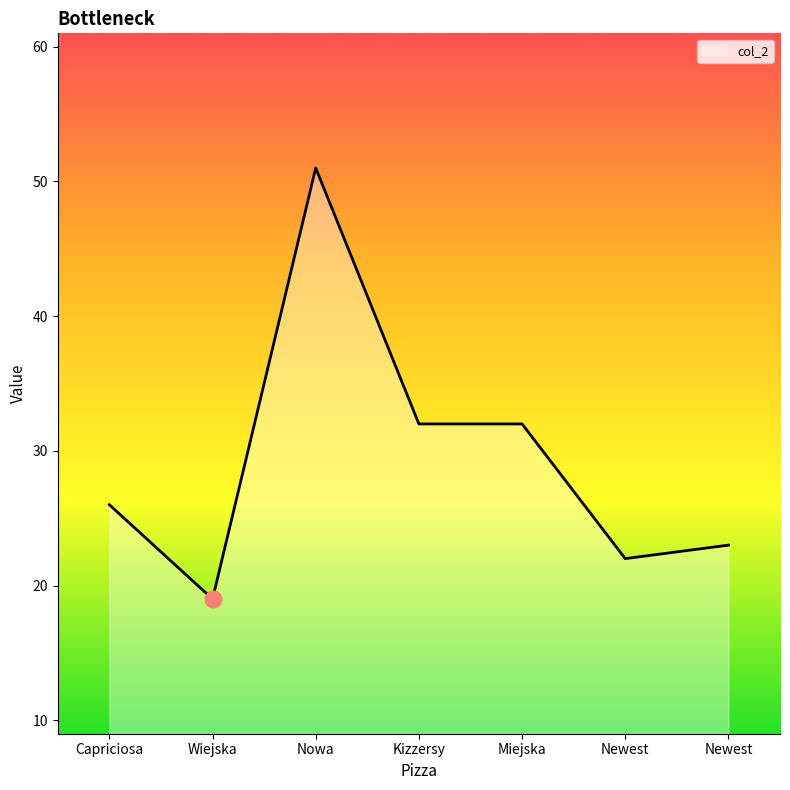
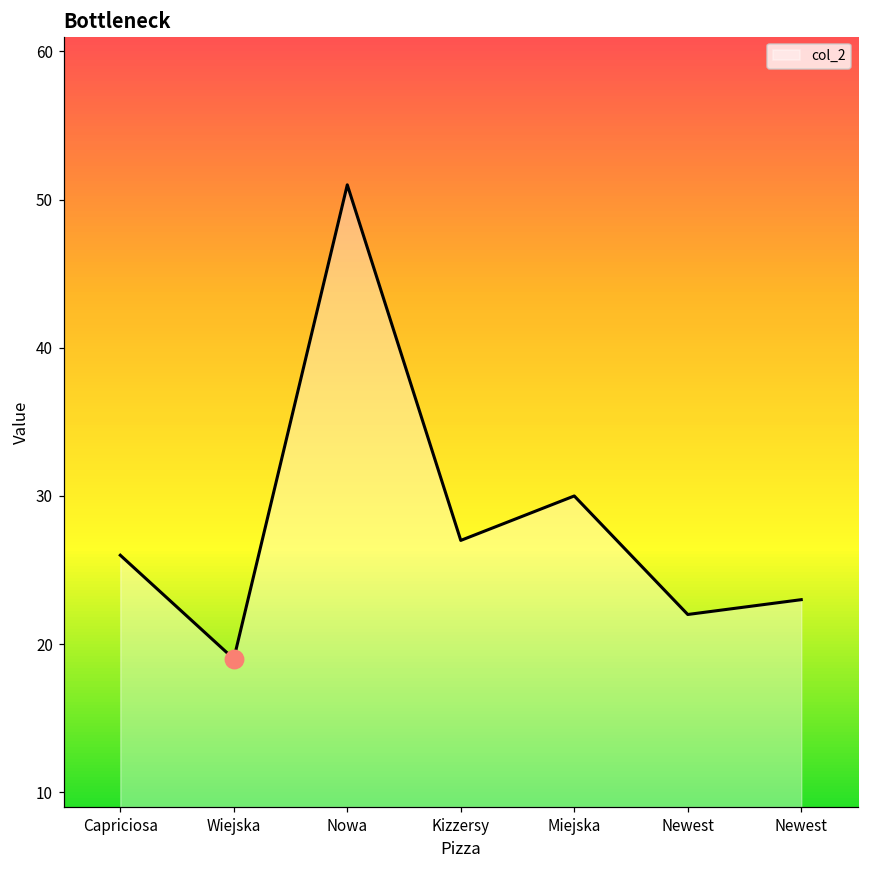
  {
    "col_2": {
      "Capriciosa": 26,
      "Nowa": 51,
-     "Kizzersy": 32,
-     "Miejska": 32
+     "Kizzersy": 27,
+     "Miejska": 30
    }
  }
